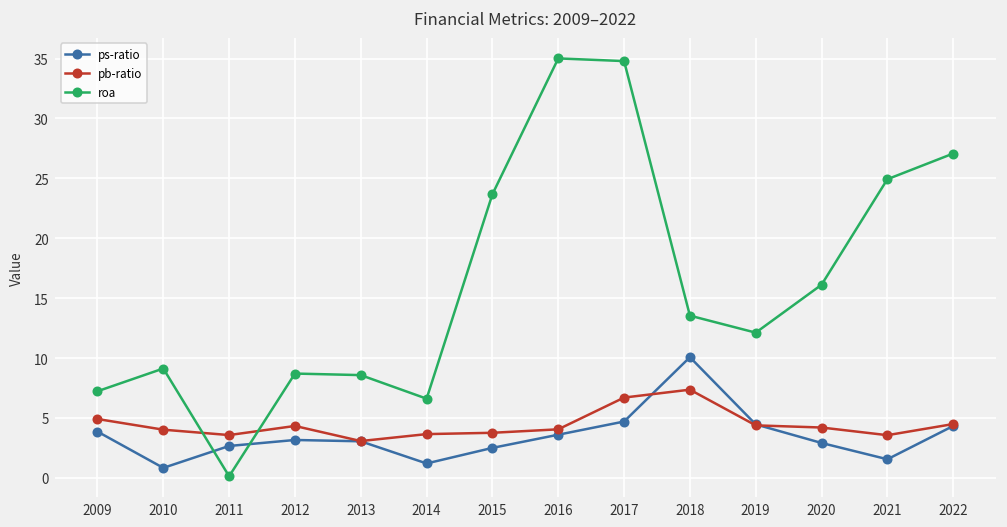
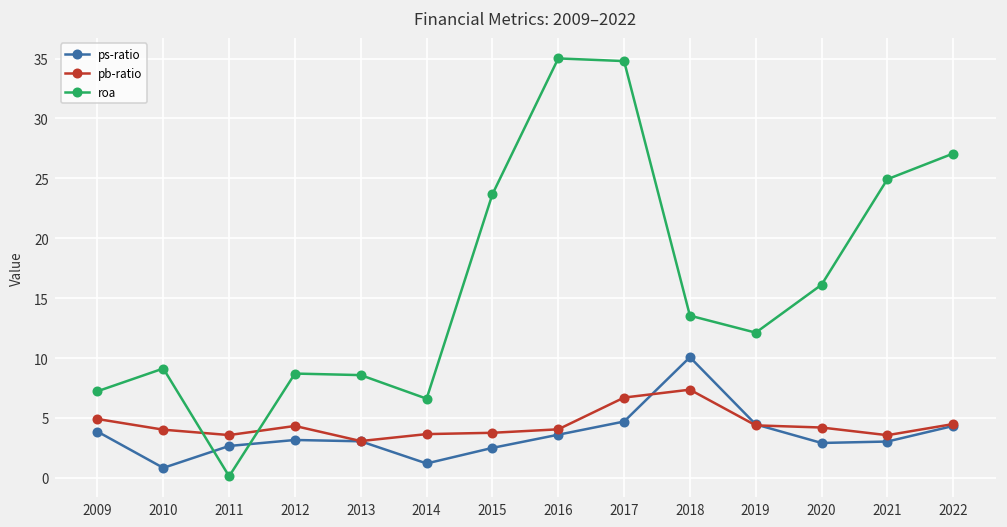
  {
    "ps-ratio": {
      "2009": 4,
      "2010": 1,
      "2011": 3,
      "2012": 3,
      "2014": 1,
      "2015": 3,
      "2016": 4,
      "2017": 5,
      "2018": 10,
      "2020": 3,
-     "2021": 2
+     "2021": 3
    },
    "pb-ratio": {
      "2009": 5,
      "2010": 4,
      "2011": 4,
      "2012": 4,
      "2014": 4,
      "2015": 4,
      "2016": 4,
      "2017": 7,
      "2018": 7,
      "2020": 4,
      "2021": 4
    },
    "roa": {
      "2009": 7,
      "2010": 9,
      "2011": 0,
      "2012": 9,
      "2013": 9,
      "2014": 7,
      "2015": 24,
      "2016": 35,
      "2017": 35,
      "2018": 14,
      "2019": 12,
      "2020": 16,
      "2021": 25,
      "2022": 27
    }
  }
